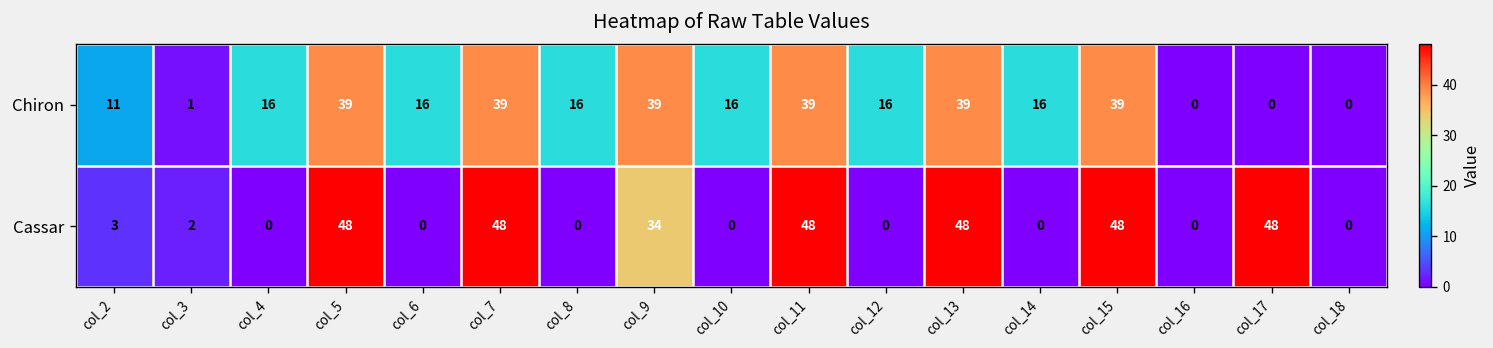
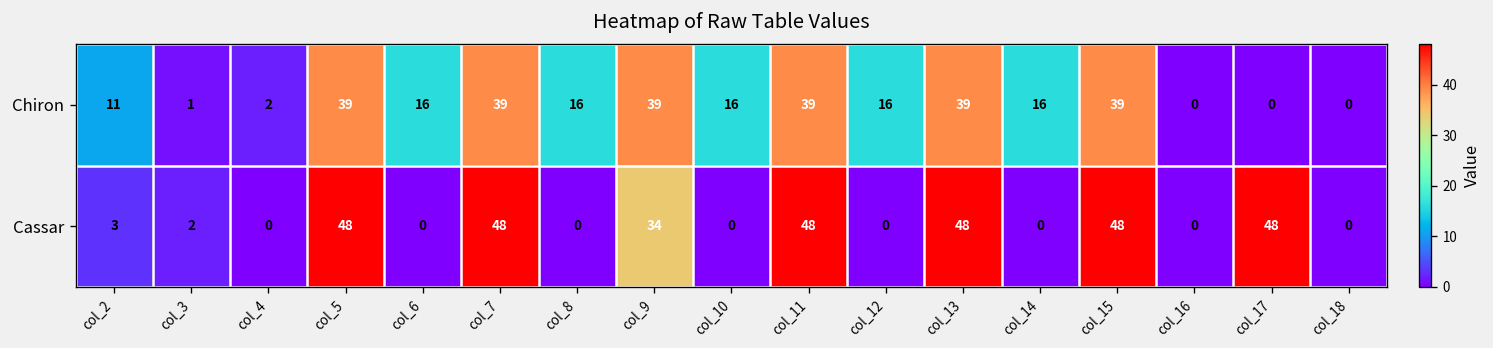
  {
    "Chiron": {
      "col_2": 11,
      "col_3": 1,
-     "col_4": 16,
+     "col_4": 2,
      "col_5": 39,
      "col_6": 16,
      "col_7": 39,
      "col_8": 16,
      "col_9": 39,
      "col_10": 16,
      "col_11": 39,
      "col_12": 16,
      "col_13": 39,
      "col_14": 16,
      "col_15": 39,
      "col_16": 0,
      "col_17": 0,
      "col_18": 0
    },
    "Cassar": {
      "col_2": 3,
      "col_3": 2,
      "col_4": 0,
      "col_5": 48,
      "col_6": 0,
      "col_7": 48,
      "col_8": 0,
      "col_9": 34,
      "col_10": 0,
      "col_11": 48,
      "col_12": 0,
      "col_13": 48,
      "col_14": 0,
      "col_15": 48,
      "col_16": 0,
      "col_17": 48,
      "col_18": 0
    }
  }
